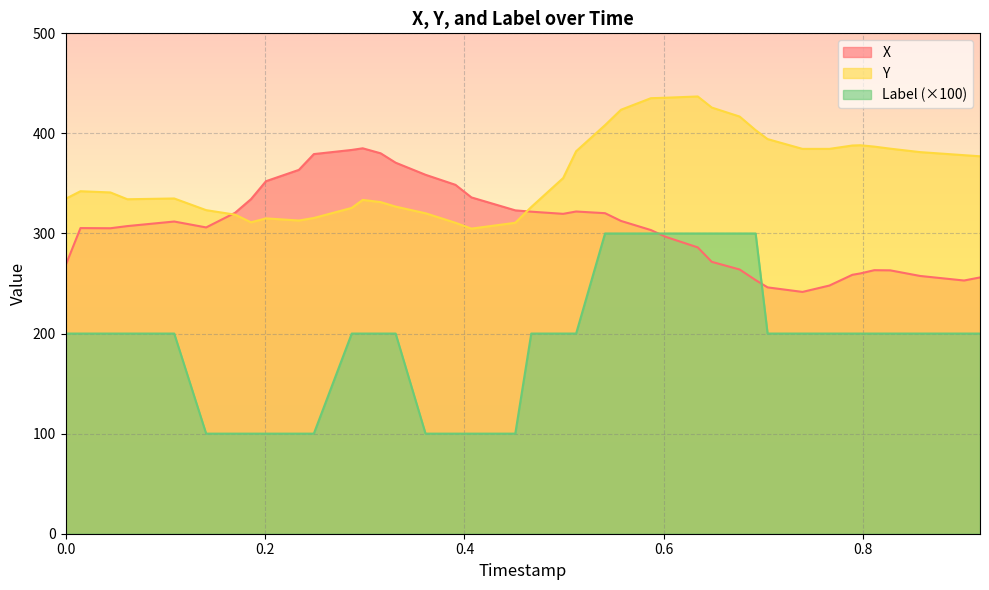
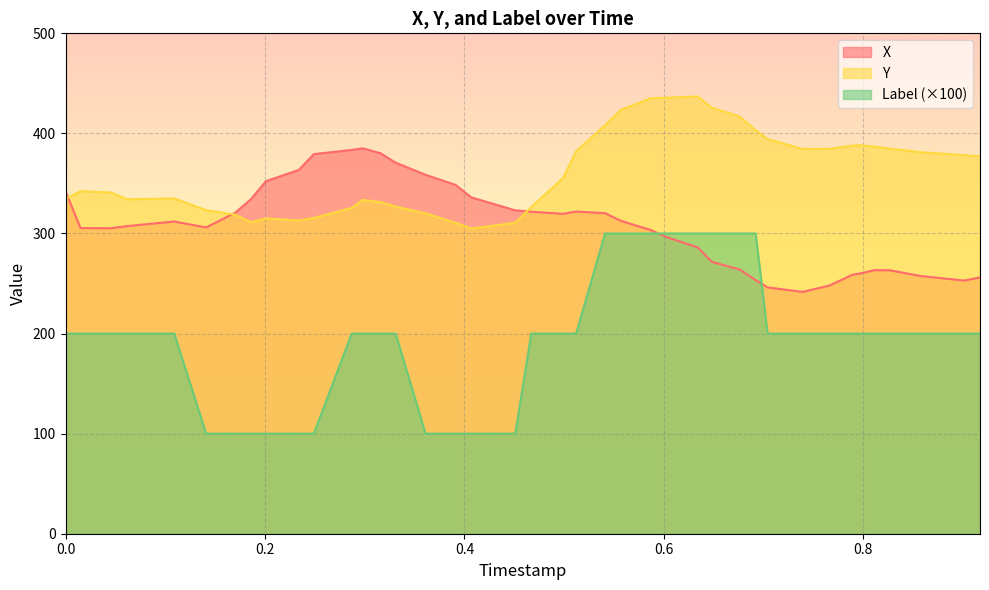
  {
    "X": {
-     "0.0": 268
+     "0.0": 342
    },
    "Y": {
      "0.0": 335
    },
    "Label (×100)": {
      "0.0": 200
    }
  }
